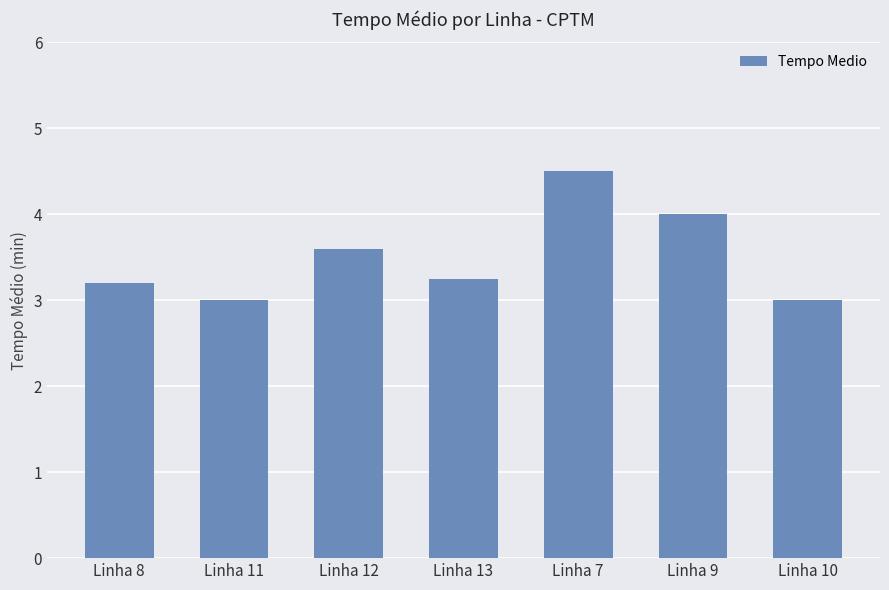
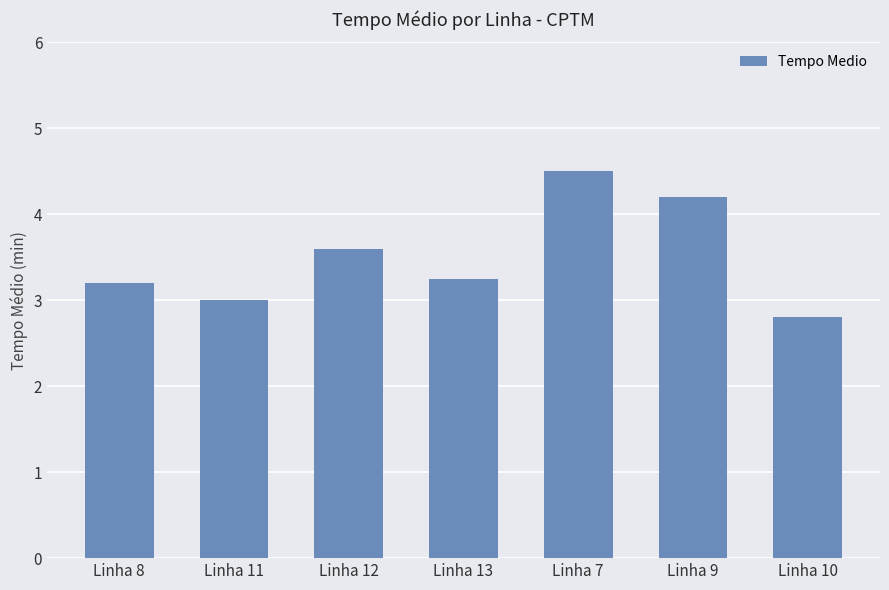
  {
    "Linha 8": 3.2,
    "Linha 11": 3.0,
    "Linha 12": 3.6,
    "Linha 13": 3.3,
    "Linha 7": 4.5,
-   "Linha 9": 4.0,
-   "Linha 10": 3.0
+   "Linha 9": 4.2,
+   "Linha 10": 2.8
  }
